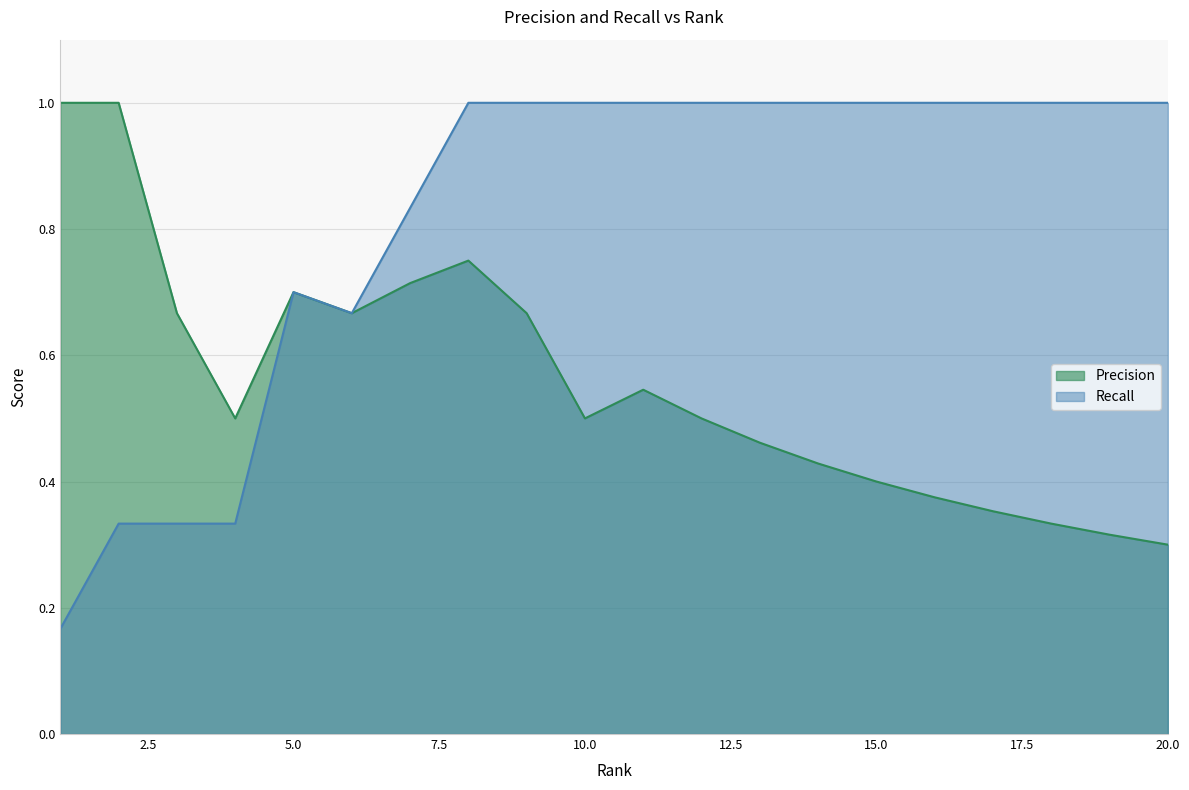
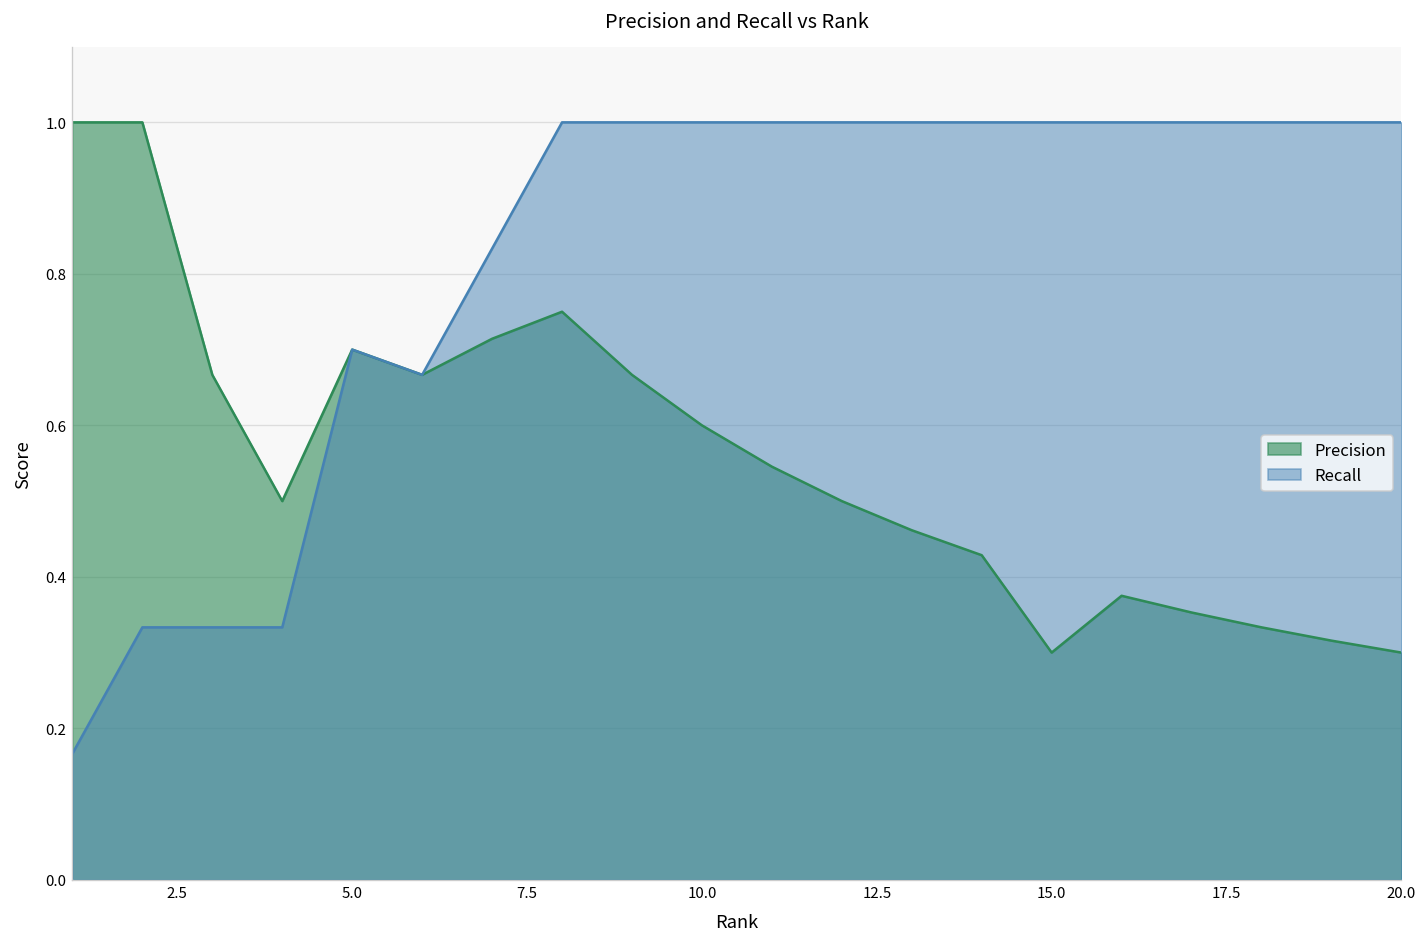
  {
    "Precision": {
-     "10.0": 0.5,
-     "15.0": 0.4,
+     "10.0": 0.6,
+     "15.0": 0.3,
      "20.0": 0.3
    },
    "Recall": {
      "10.0": 1.0,
      "15.0": 1.0,
      "20.0": 1.0
    }
  }
